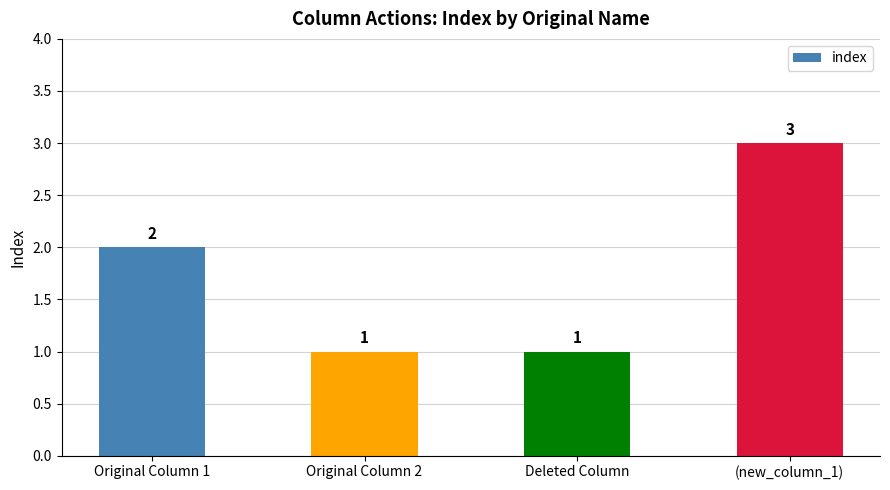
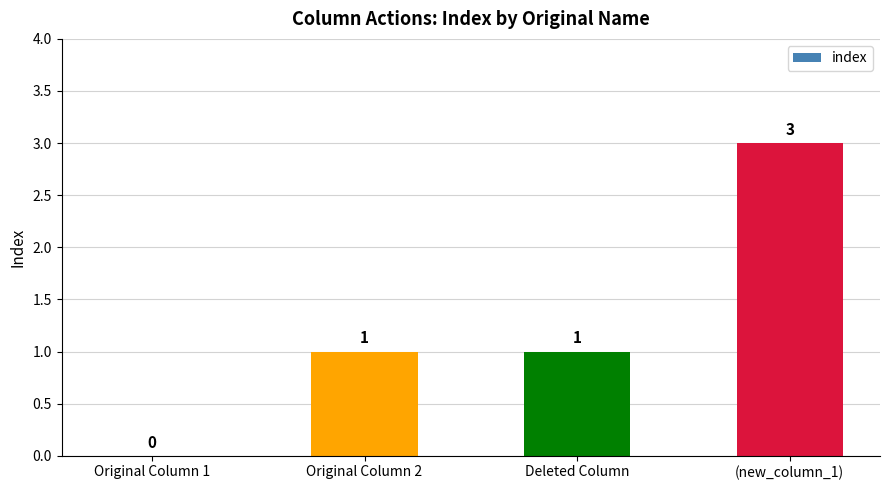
  {
-   "Original Column 1": 2,
+   "Original Column 1": 0,
    "Original Column 2": 1,
    "Deleted Column": 1,
    "(new_column_1)": 3
  }
